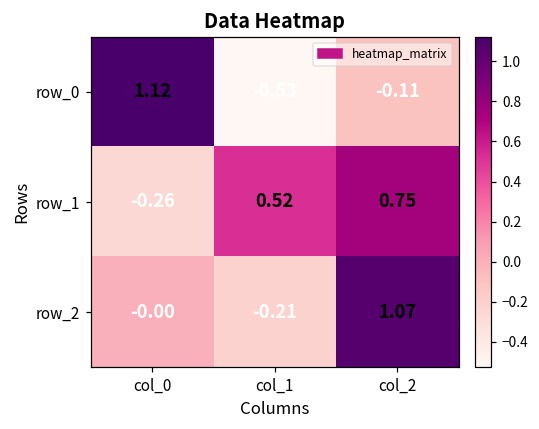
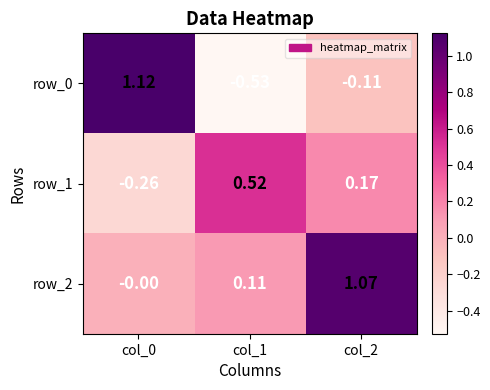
  {
    "row_0": {
      "col_0": 1.12,
      "col_2": -0.11
    },
    "row_1": {
      "col_1": 0.52,
-     "col_2": 0.75
+     "col_2": 0.17
    },
    "row_2": {
      "col_0": -0.00,
-     "col_1": -0.21,
+     "col_1": 0.11,
      "col_2": 1.07
    }
  }
